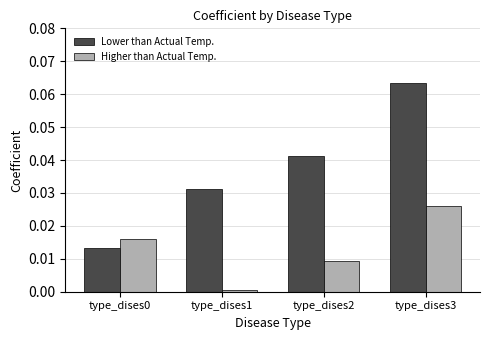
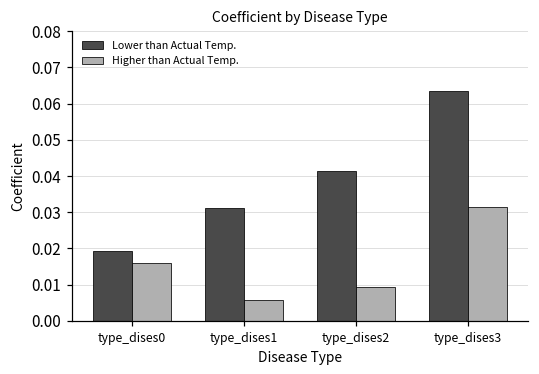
  {
    "Lower than Actual Temp.": {
-     "type_dises0": 0.013,
+     "type_dises0": 0.019,
      "type_dises1": 0.031,
      "type_dises2": 0.041,
      "type_dises3": 0.064
    },
    "Higher than Actual Temp.": {
      "type_dises0": 0.016,
-     "type_dises1": 0.000,
+     "type_dises1": 0.006,
      "type_dises2": 0.009,
-     "type_dises3": 0.026
+     "type_dises3": 0.031
    }
  }
